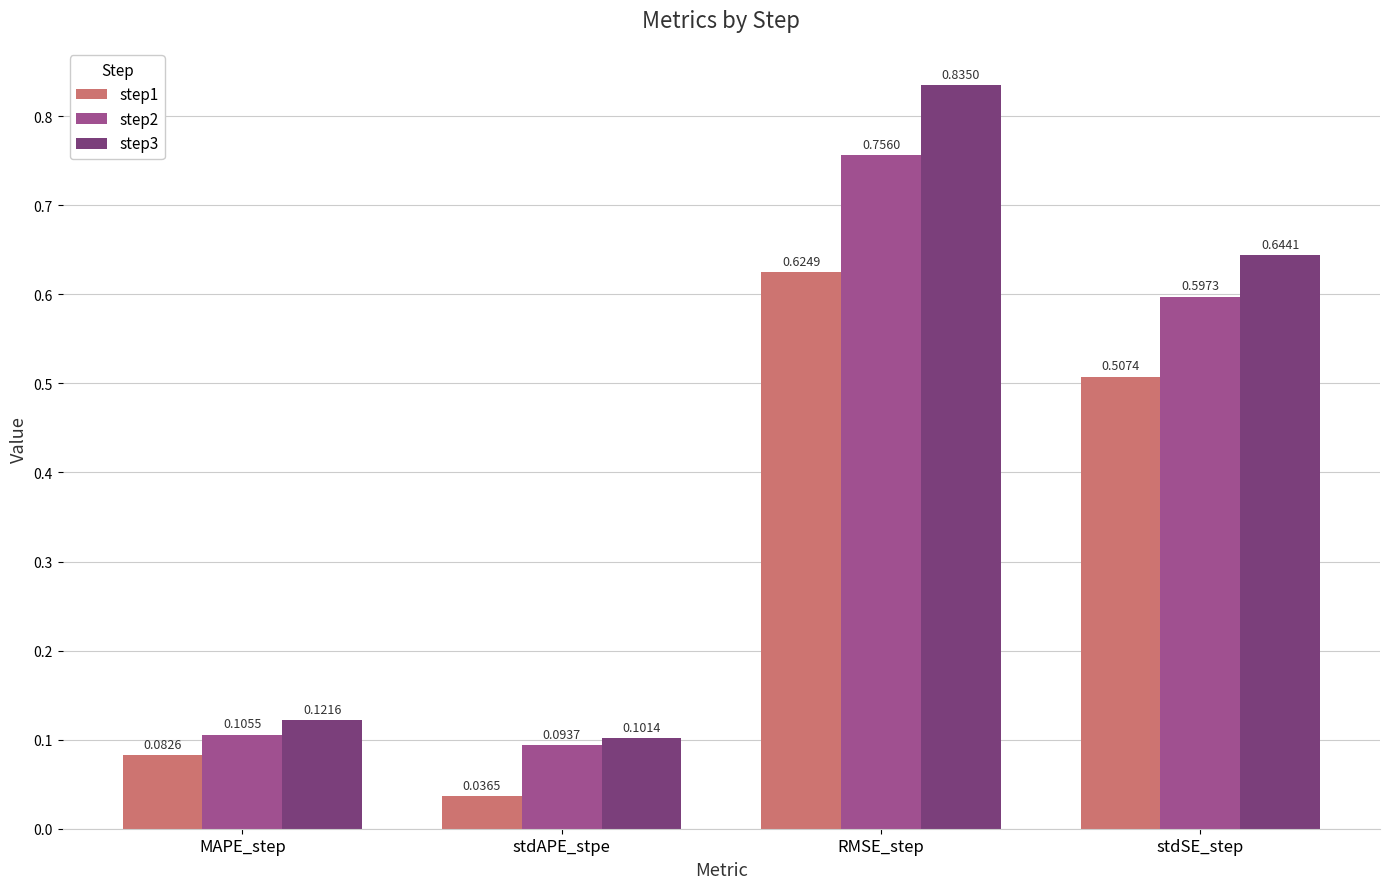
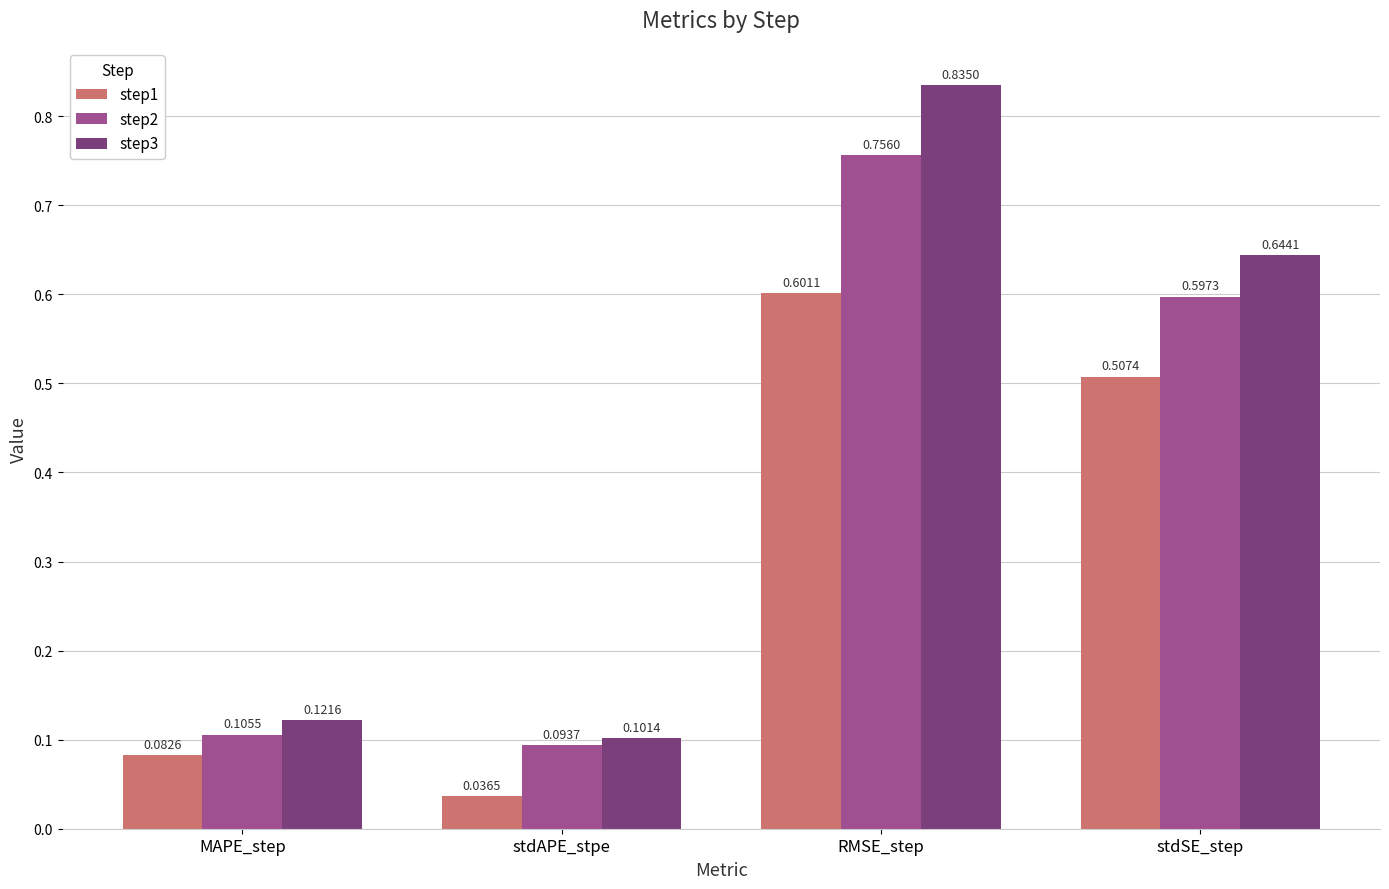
  {
    "step1": {
      "MAPE_step": 0.0826,
      "stdAPE_stpe": 0.0365,
-     "RMSE_step": 0.6249,
+     "RMSE_step": 0.6011,
      "stdSE_step": 0.5074
    }
  }
